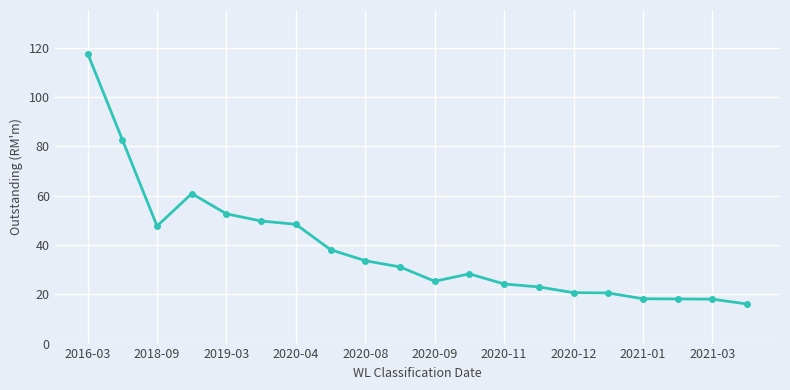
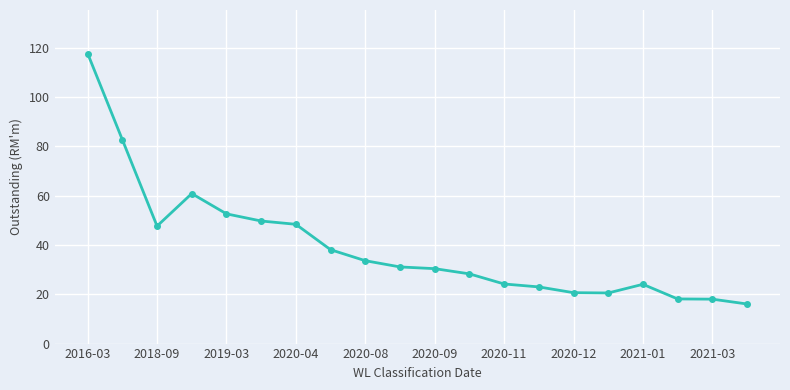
  {
    "2016-03": 118,
    "2018-09": 48,
    "2019-03": 53,
-   "2020-09": 25,
-   "2021-01": 18
+   "2020-09": 30,
+   "2021-01": 24
  }
